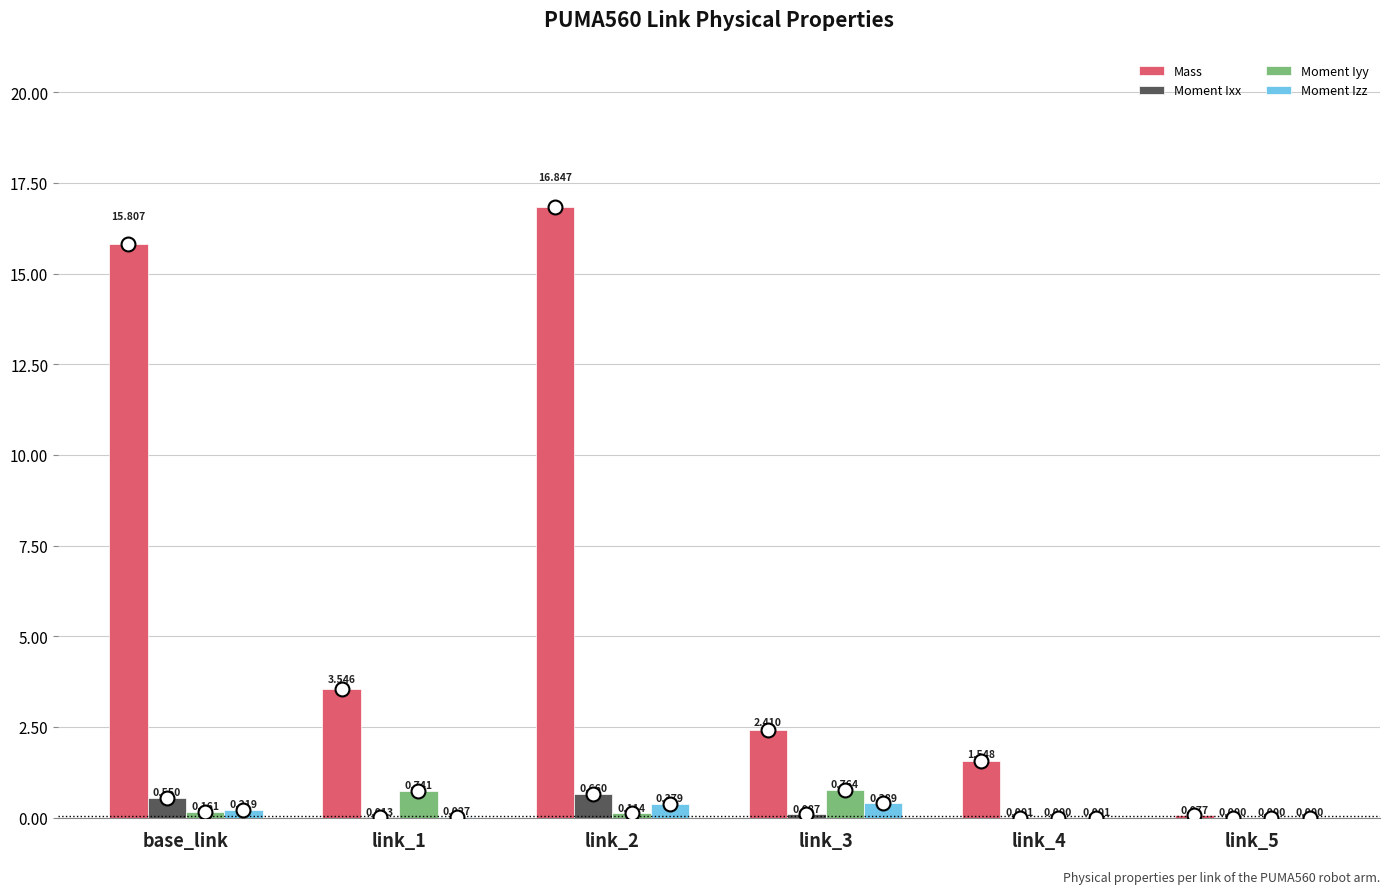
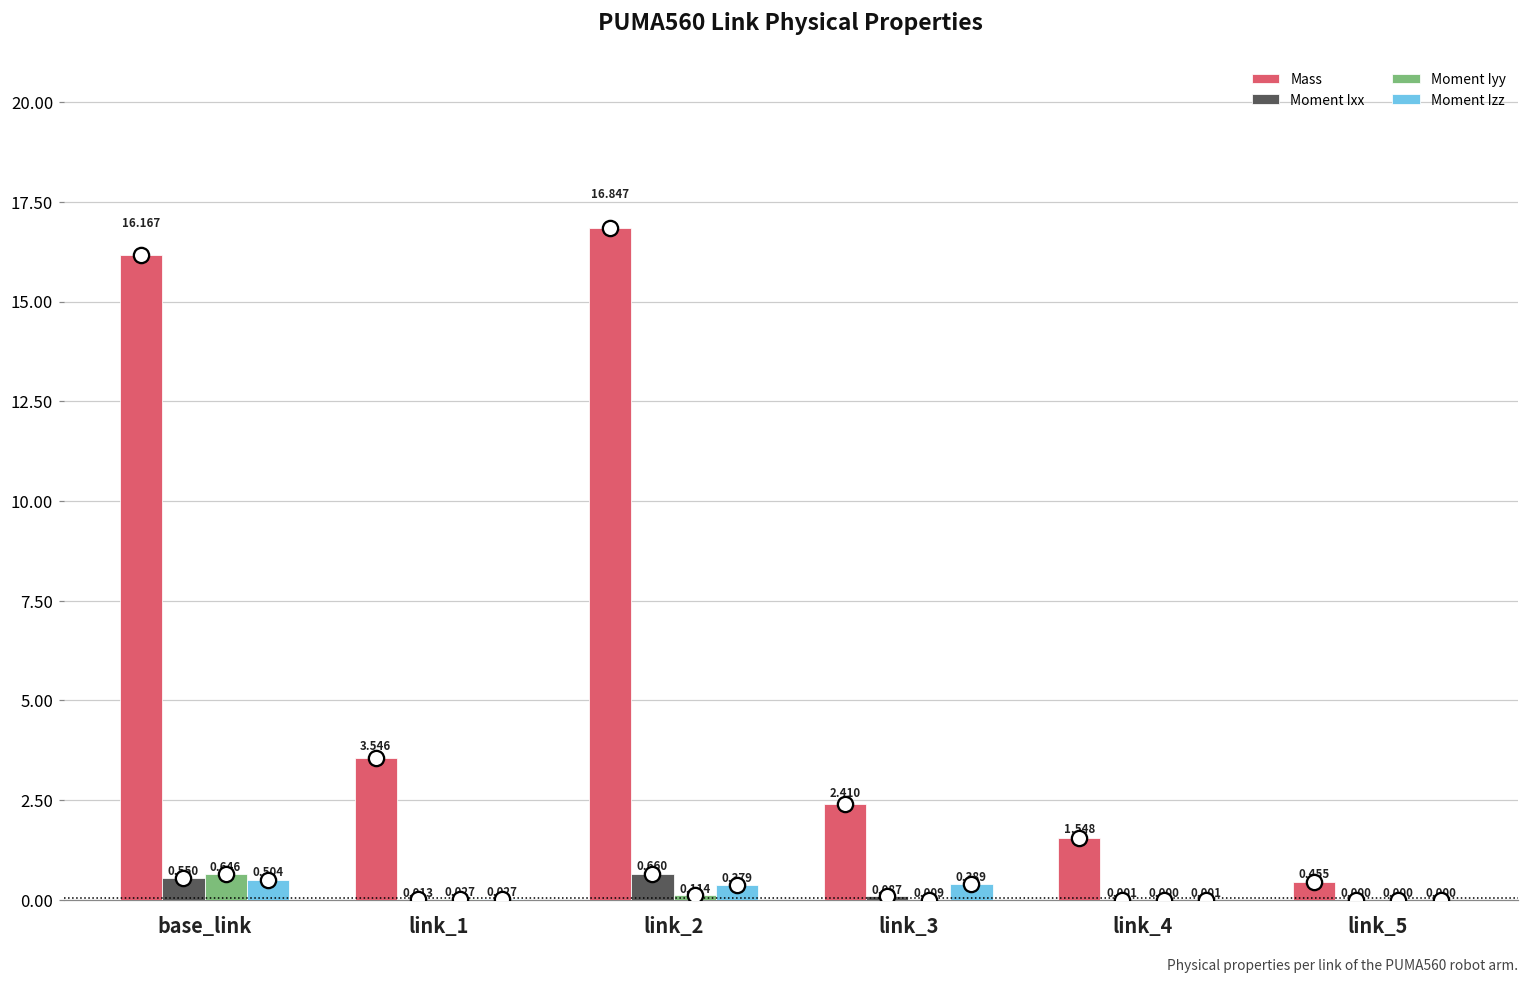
  {
    "Mass": {
-     "base_link": 15.807,
+     "base_link": 16.167,
      "link_1": 3.546,
      "link_2": 16.847,
      "link_3": 2.410,
      "link_4": 1.548,
-     "link_5": 0.077
+     "link_5": 0.455
    },
    "Moment Iyy": {
-     "base_link": 0.161,
-     "link_1": 0.741,
-     "link_3": 0.764
+     "base_link": 0.646,
+     "link_1": 0.027,
+     "link_3": 0.009
    },
    "Moment Izz": {
-     "base_link": 0.219
+     "base_link": 0.504
    }
  }
